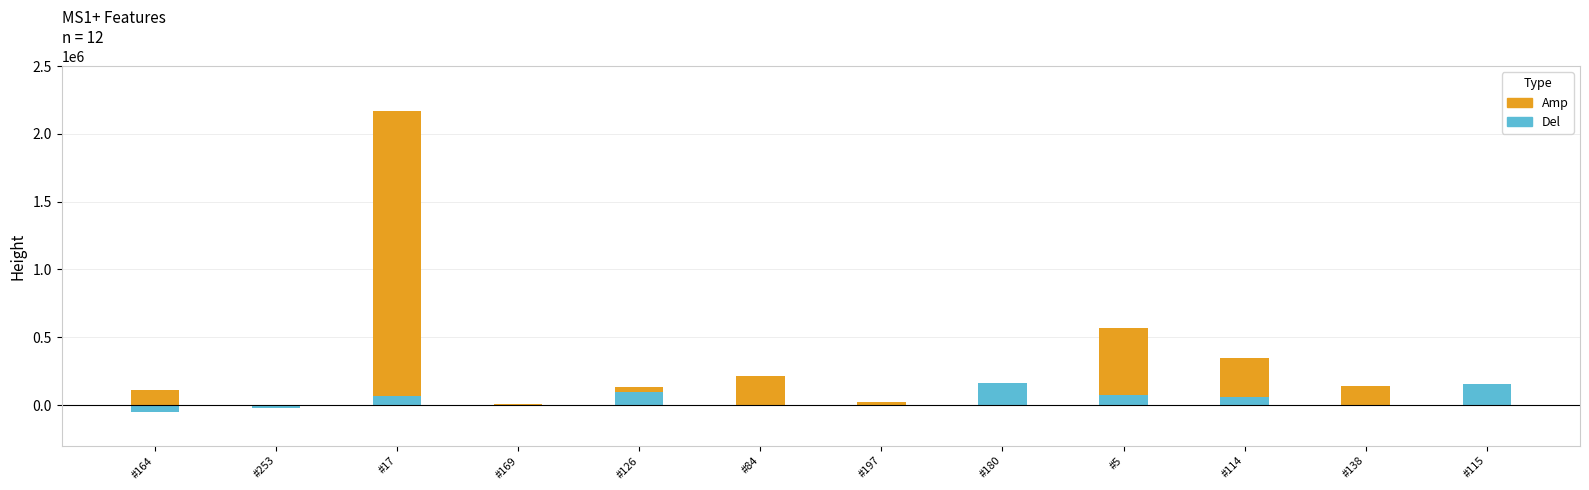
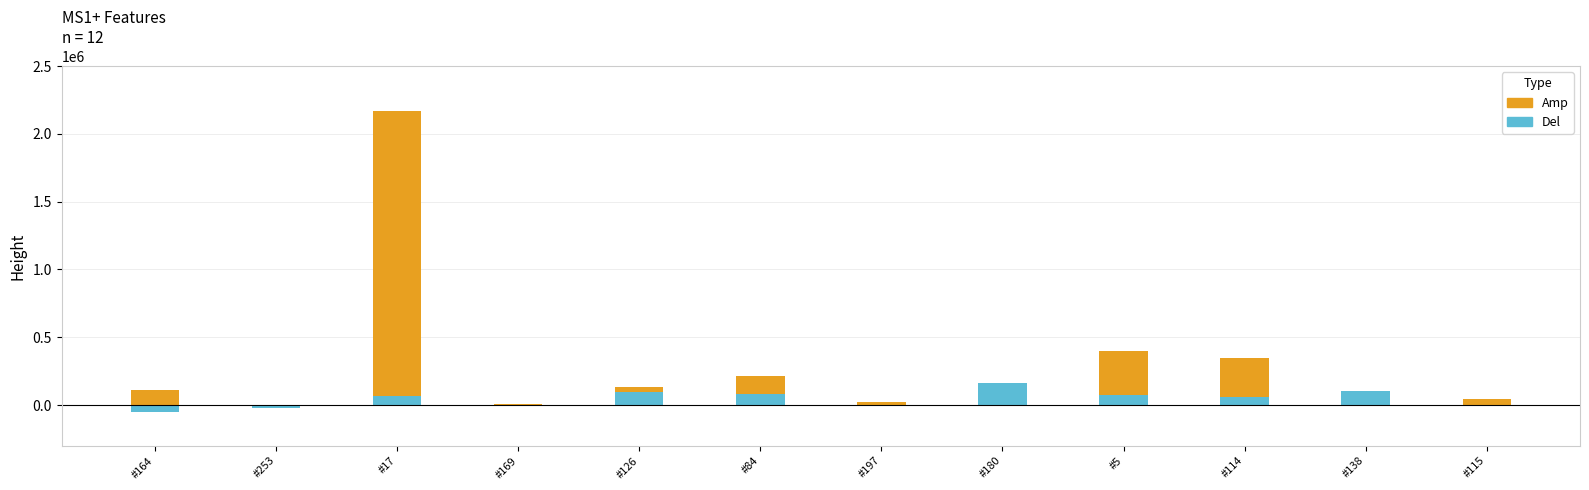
  {
    "Amp": {
      "#164": 110000,
      "#253": 0,
      "#17": 2170000,
      "#126": 140000,
      "#84": 210000,
      "#197": 20000,
-     "#5": 570000,
+     "#5": 400000,
      "#114": 350000,
-     "#138": 140000,
-     "#115": 100000
+     "#138": 30000,
+     "#115": 40000
    },
    "Del": {
      "#164": -50000,
      "#253": -20000,
      "#169": 0,
-     "#84": 0,
+     "#84": 80000,
      "#197": 0,
      "#180": 160000,
-     "#138": 0,
-     "#115": 160000
+     "#138": 100000,
+     "#115": 0
    }
  }
